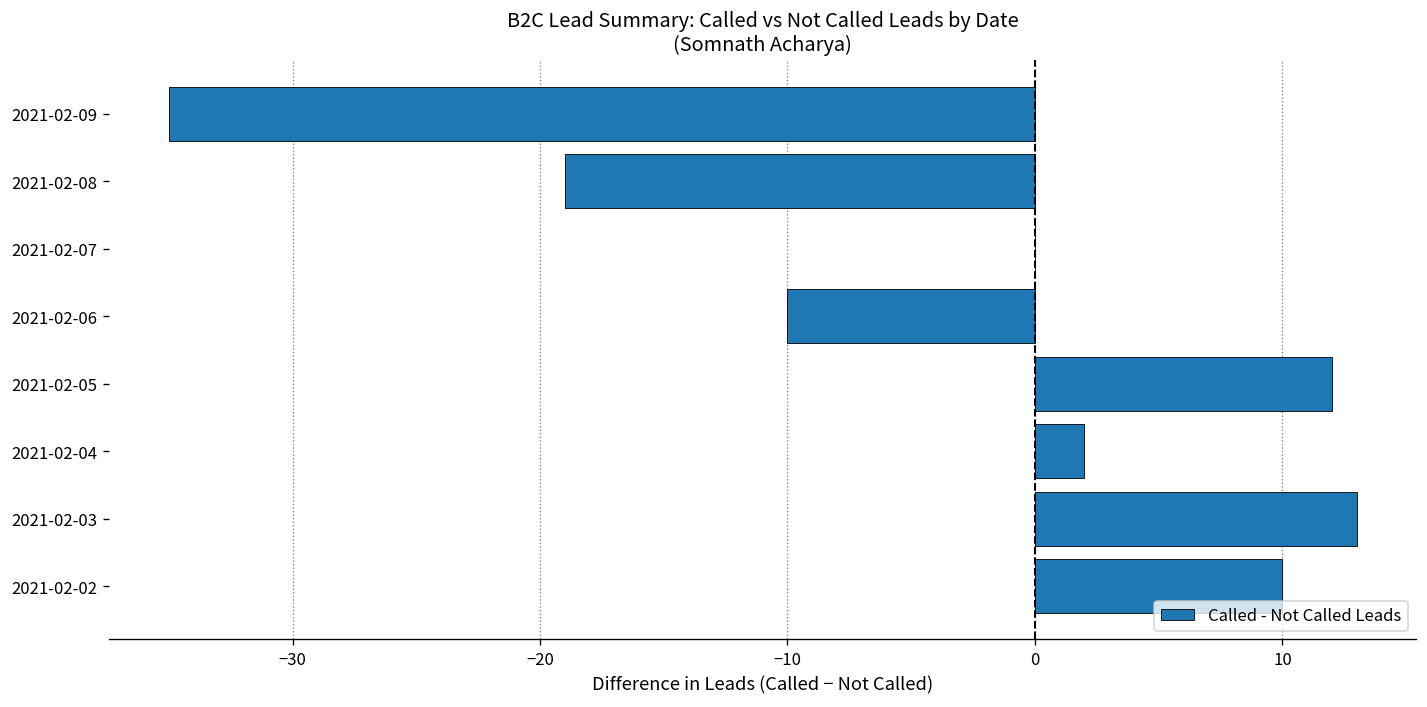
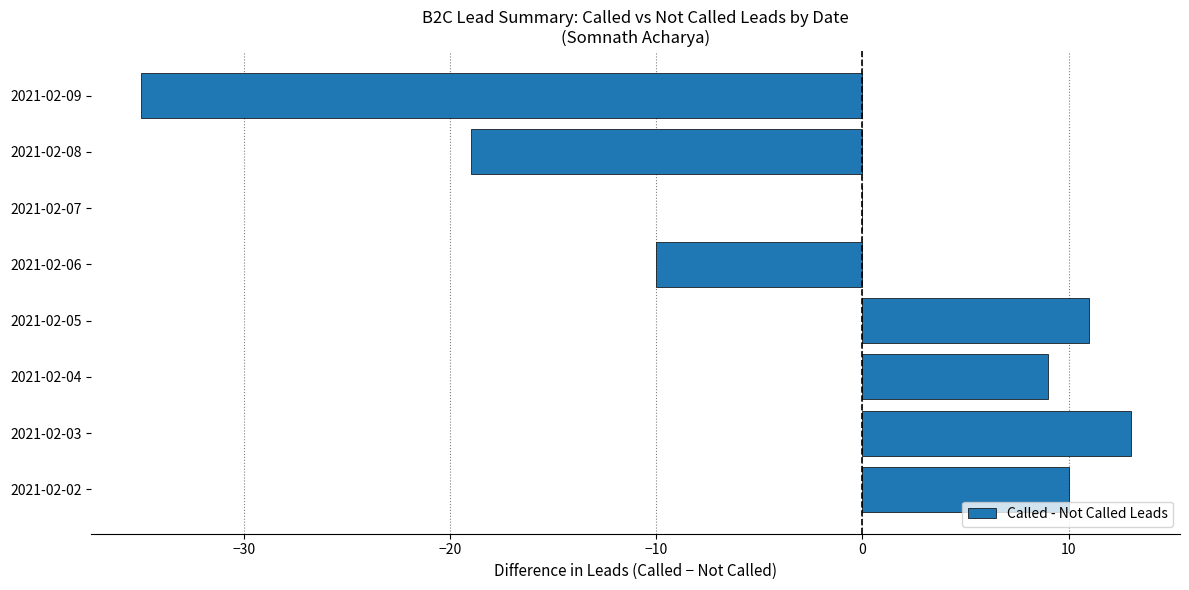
  {
    "2021-02-09": -35,
    "2021-02-08": -19,
    "2021-02-07": 0,
    "2021-02-06": -10,
-   "2021-02-05": 12,
-   "2021-02-04": 2,
+   "2021-02-05": 11,
+   "2021-02-04": 9,
    "2021-02-03": 13,
    "2021-02-02": 10
  }
